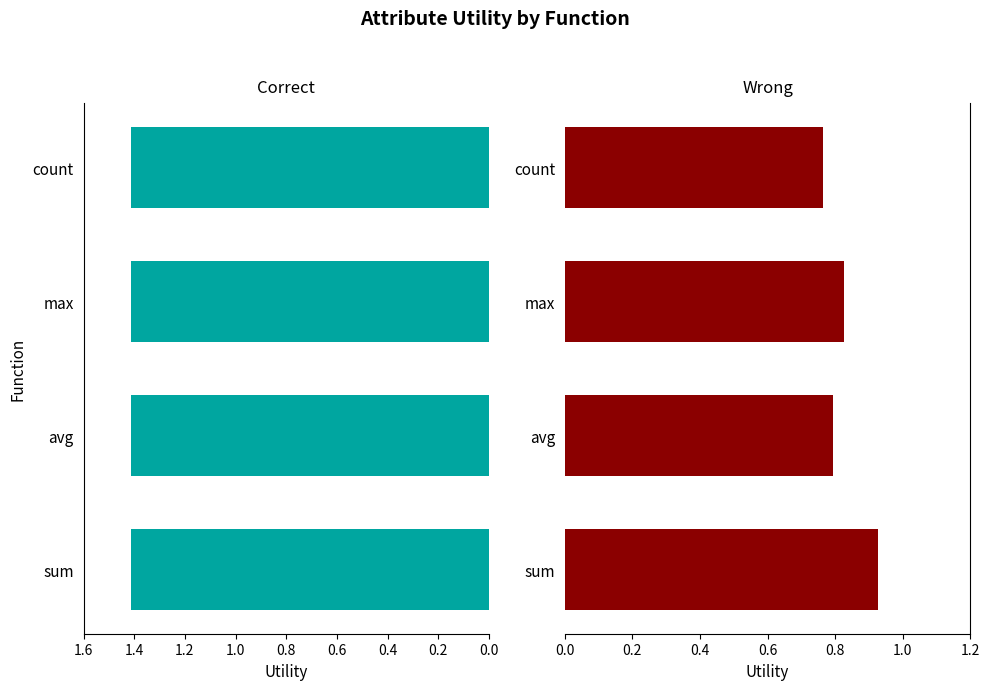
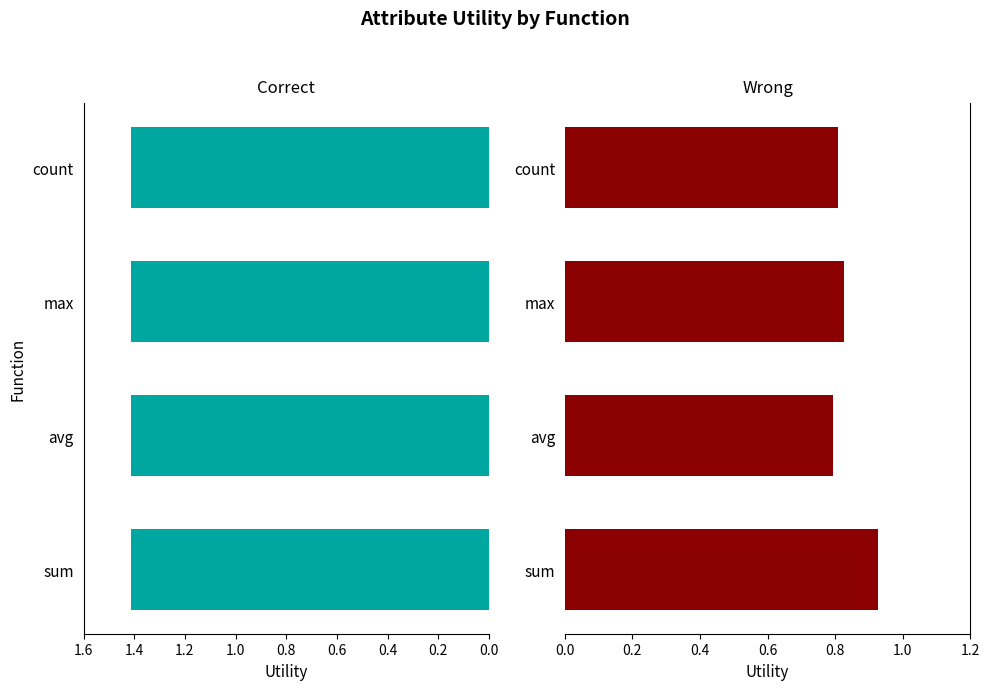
  {
    "Correct": {
      "count": 1.41,
      "max": 1.41,
      "avg": 1.41,
      "sum": 1.41
    },
    "Wrong": {
-     "count": 0.76,
+     "count": 0.81,
      "max": 0.83,
      "avg": 0.79,
      "sum": 0.93
    }
  }
